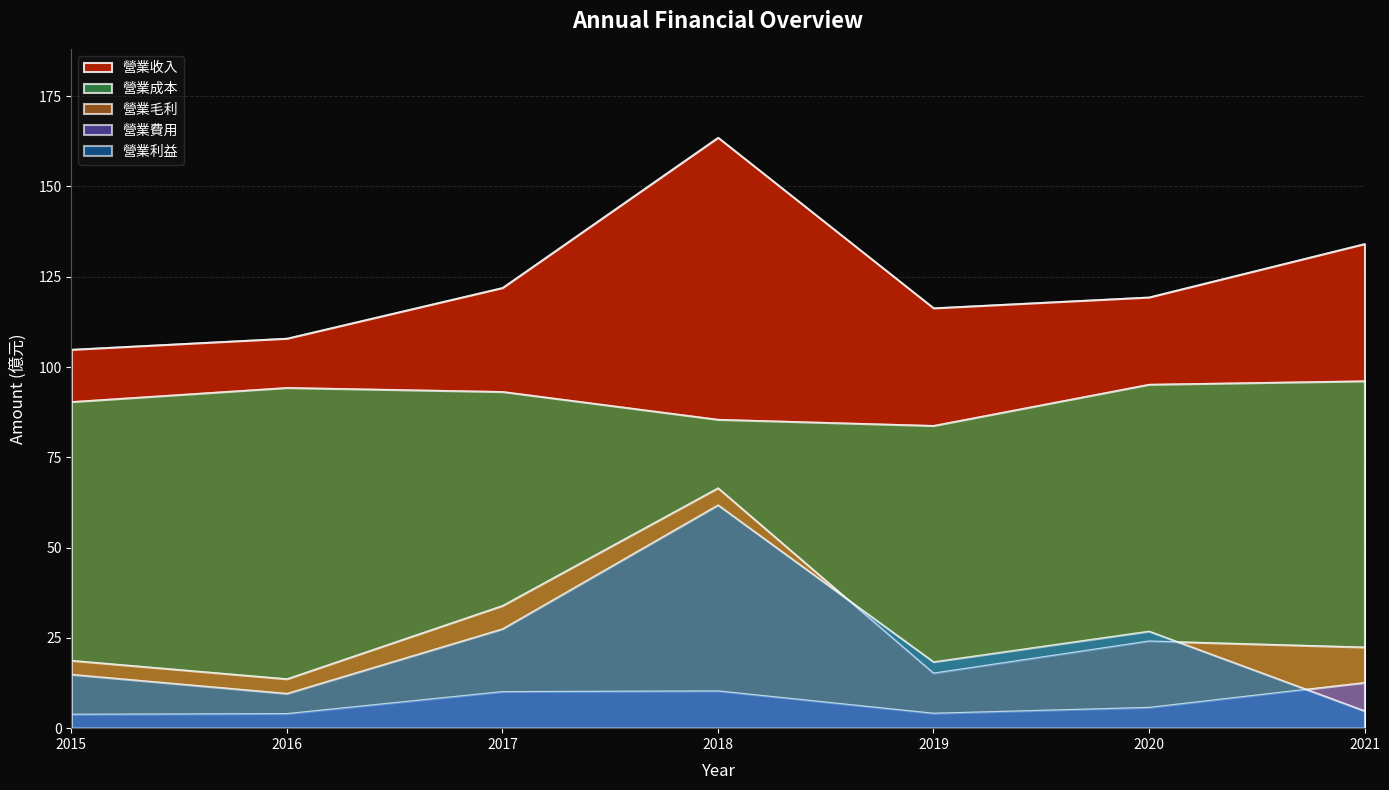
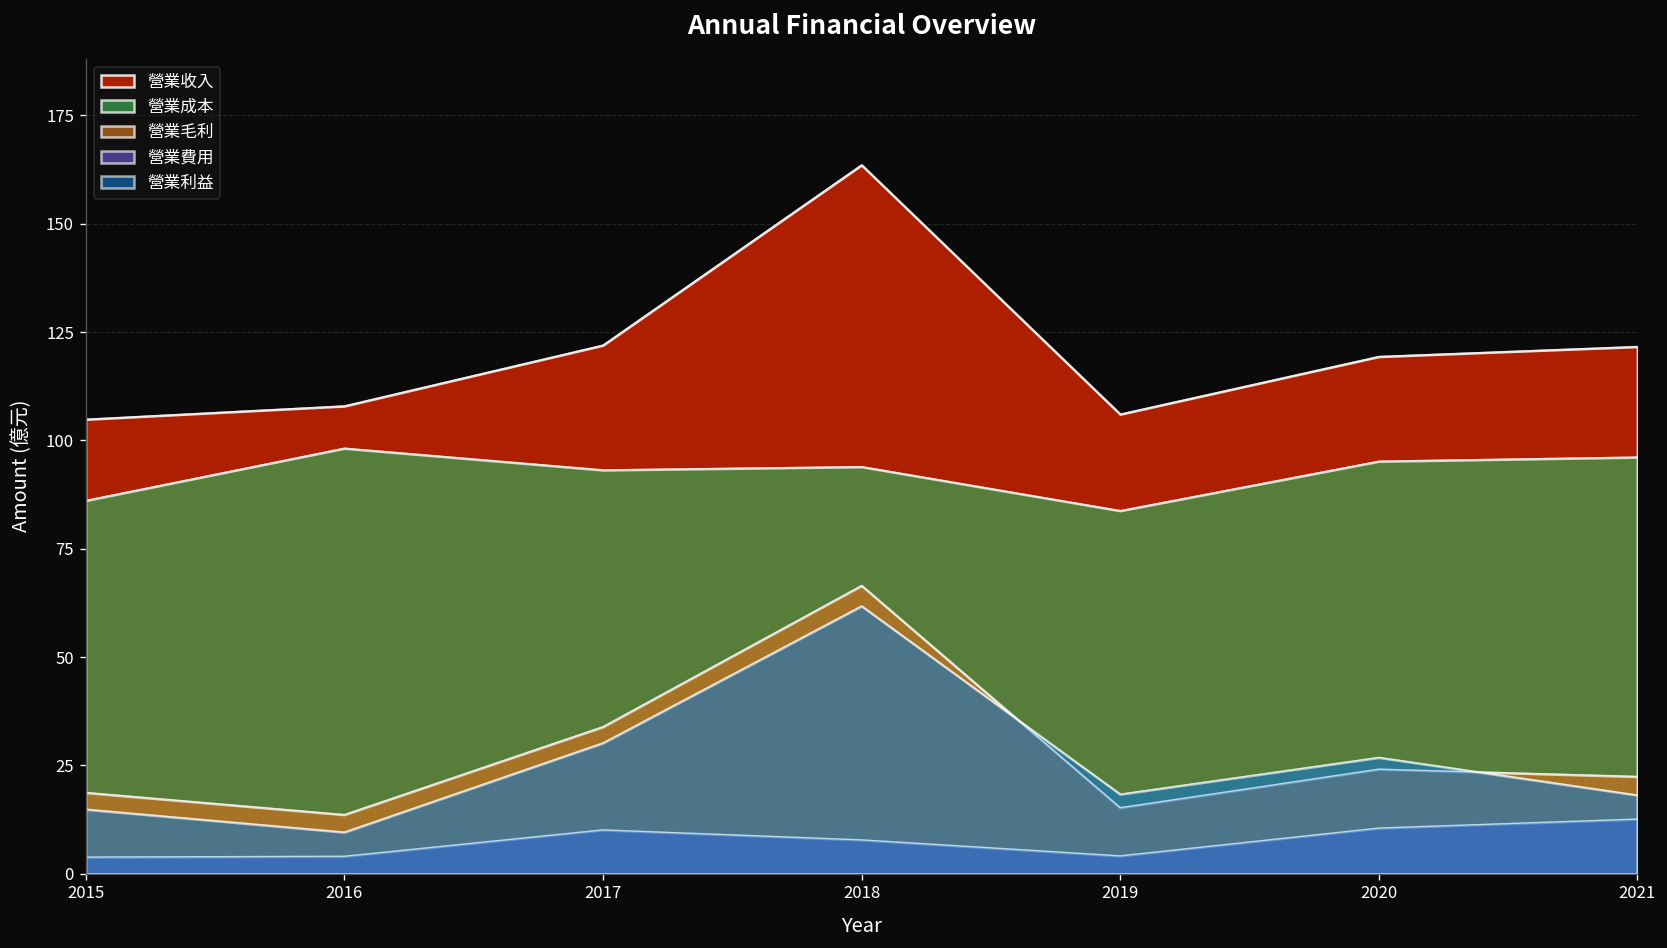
  {
    "營業收入": {
      "2015": 105,
      "2016": 108,
      "2017": 122,
      "2018": 164,
-     "2019": 116,
+     "2019": 106,
      "2020": 119,
-     "2021": 134
+     "2021": 122
    },
    "營業成本": {
-     "2015": 90,
-     "2016": 94,
+     "2015": 86,
+     "2016": 98,
      "2017": 93,
-     "2018": 85,
+     "2018": 94,
      "2019": 84,
      "2020": 95,
      "2021": 96
    },
    "營業毛利": {
      "2015": 19,
      "2016": 14,
      "2017": 34,
      "2018": 67,
      "2019": 15,
      "2020": 24,
      "2021": 22
    },
    "營業費用": {
      "2015": 4,
      "2016": 4,
      "2017": 10,
-     "2018": 10,
+     "2018": 8,
      "2019": 4,
-     "2020": 6,
+     "2020": 11,
      "2021": 13
    },
    "營業利益": {
      "2015": 15,
      "2016": 10,
-     "2017": 28,
+     "2017": 30,
      "2018": 62,
      "2019": 18,
      "2020": 27,
-     "2021": 5
+     "2021": 18
    }
  }
